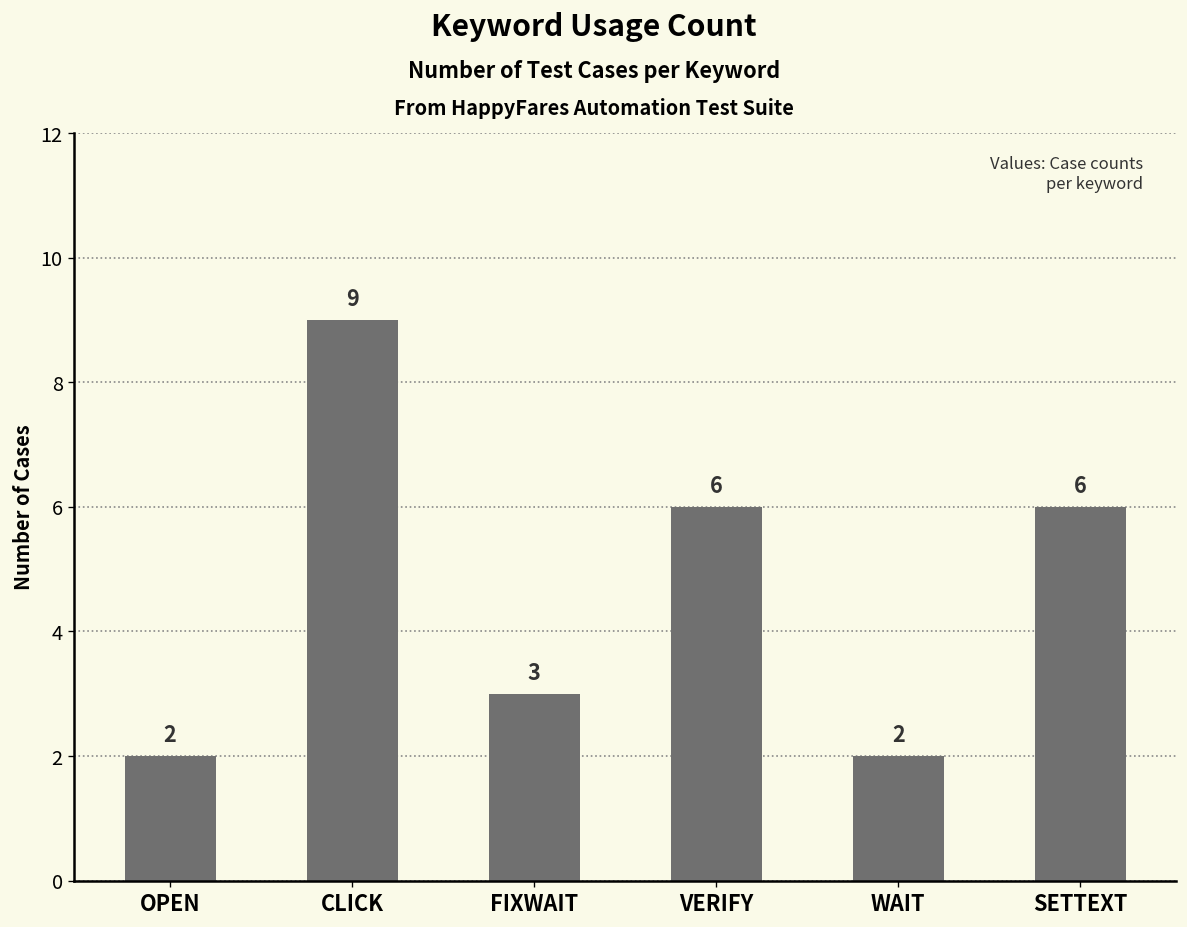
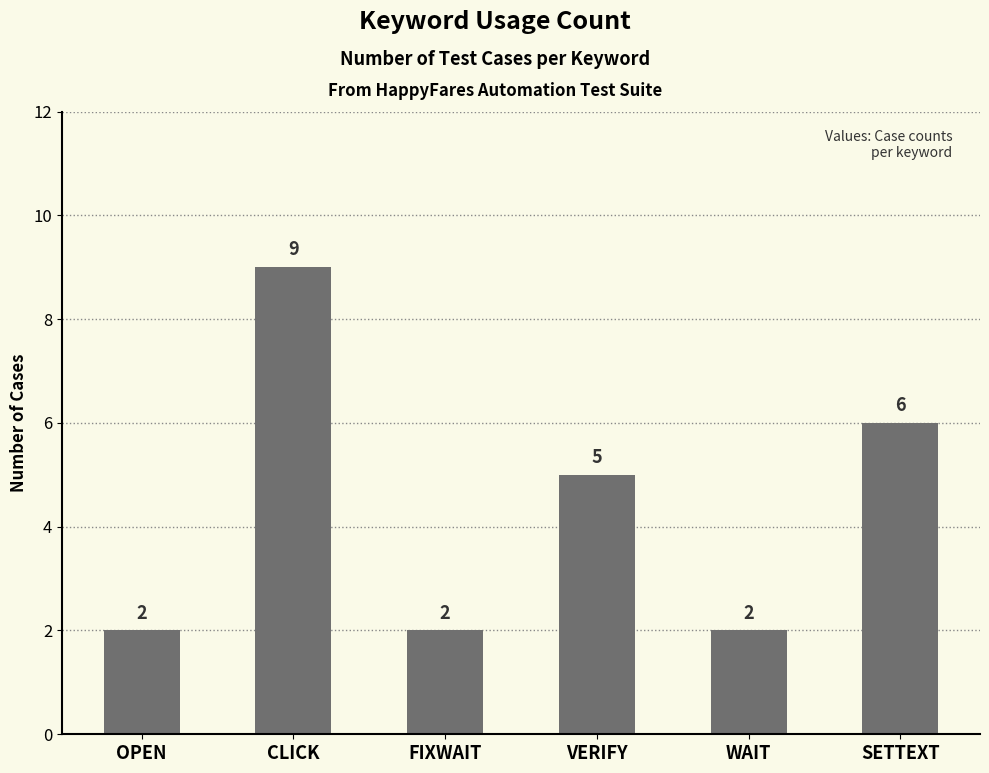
  {
    "OPEN": 2,
    "CLICK": 9,
-   "FIXWAIT": 3,
-   "VERIFY": 6,
+   "FIXWAIT": 2,
+   "VERIFY": 5,
    "WAIT": 2,
    "SETTEXT": 6
  }
